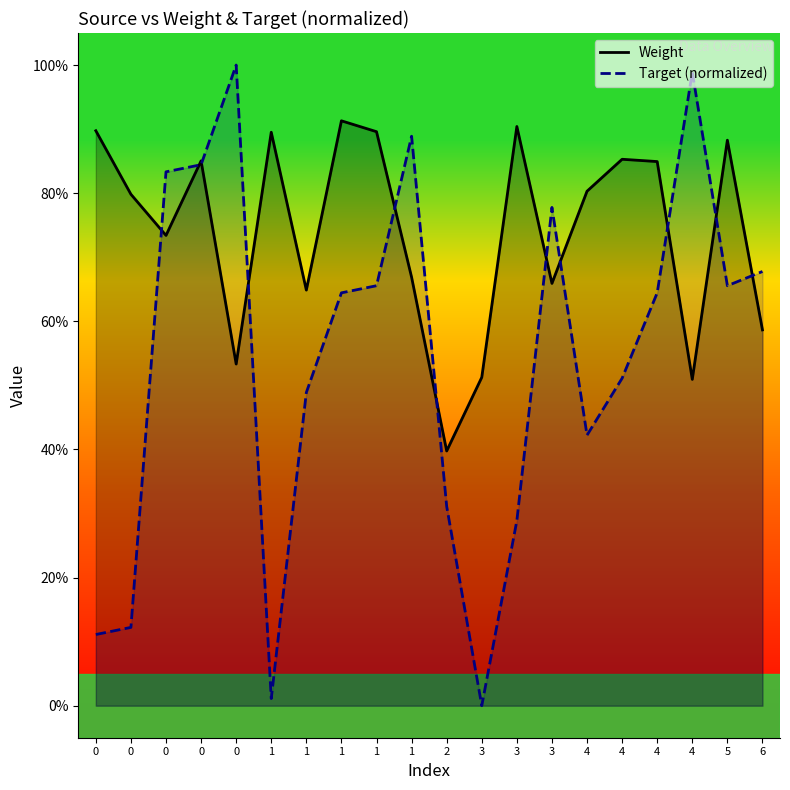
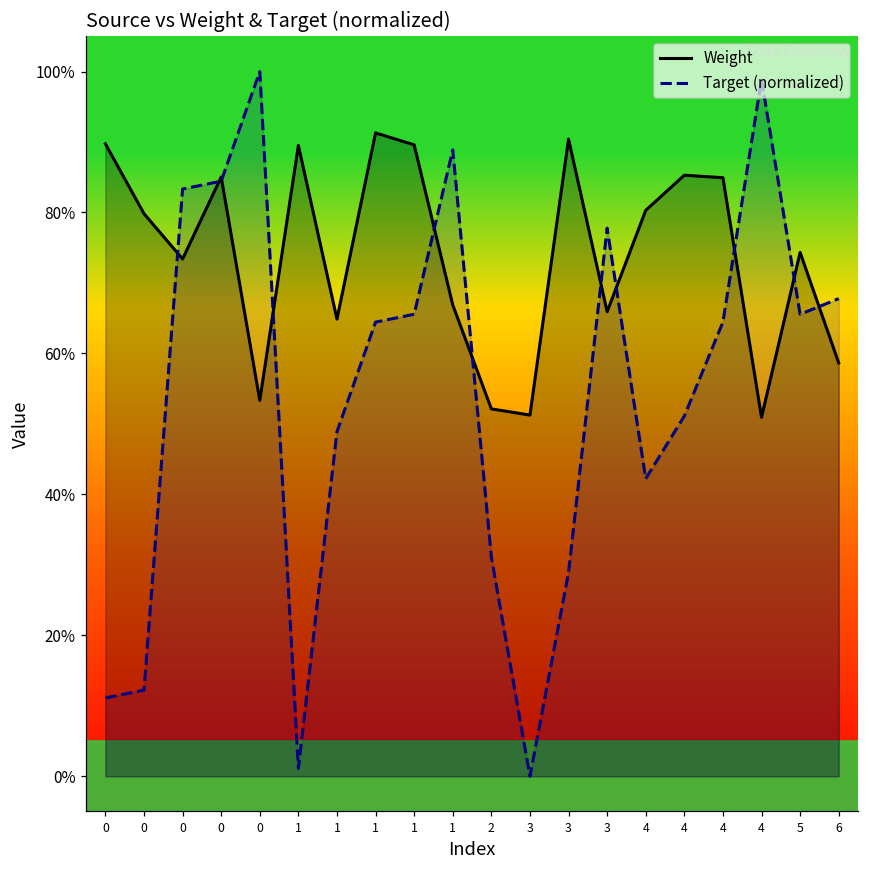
  {
    "Weight": {
-     "2": "40%",
-     "5": "88%",
+     "2": "52%",
+     "5": "74%",
      "6": "59%"
    },
    "Target (normalized)": {
      "2": "31%",
      "5": "66%",
      "6": "68%"
    }
  }
